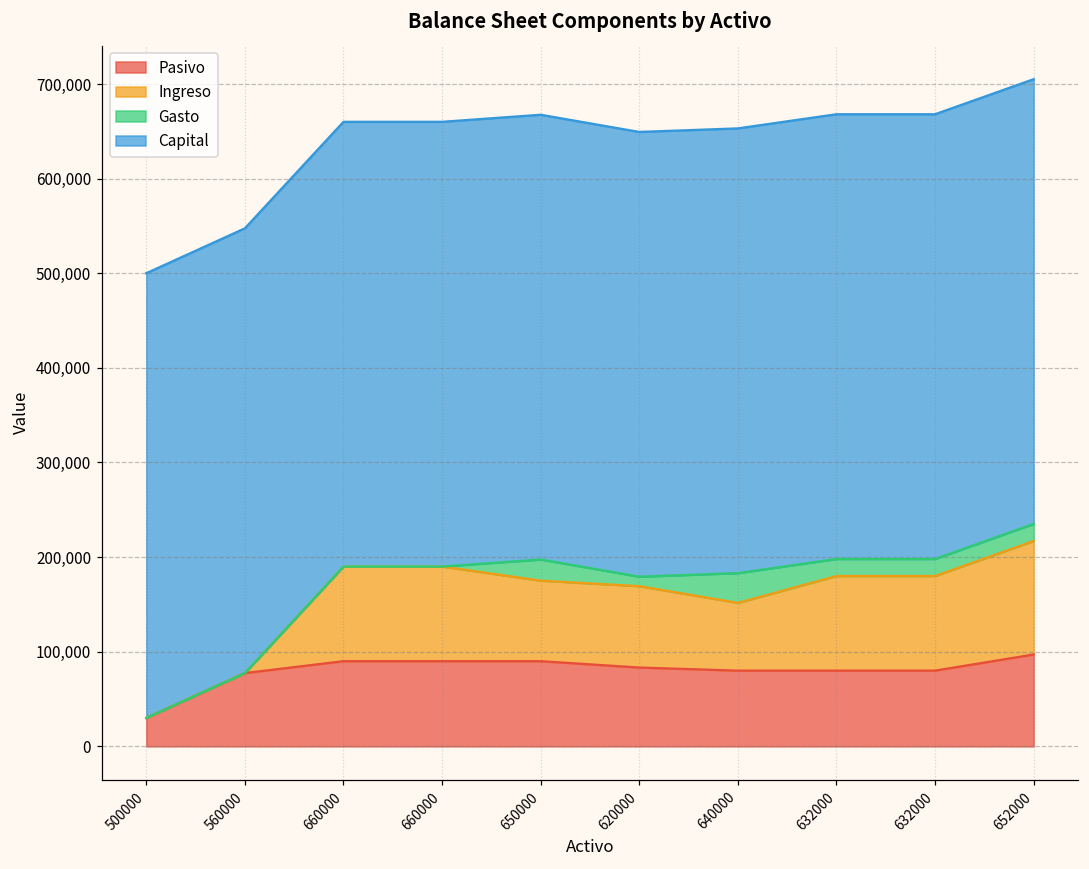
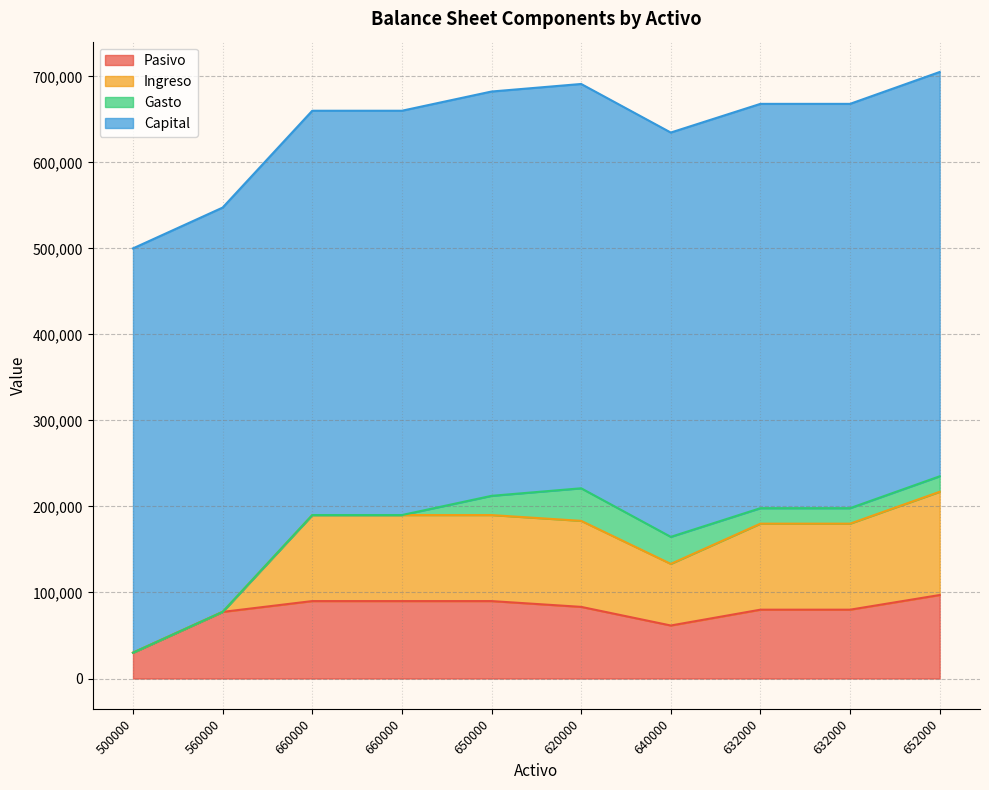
  {
    "Pasivo": {
      "650000": "90,000",
      "620000": "80,000",
-     "640000": "80,000",
+     "640000": "60,000",
      "652000": "100,000"
    },
    "Ingreso": {
-     "650000": "90,000",
-     "620000": "90,000",
+     "650000": "100,000",
+     "620000": "100,000",
      "640000": "70,000",
      "652000": "120,000"
    },
    "Gasto": {
      "650000": "20,000",
-     "620000": "10,000",
+     "620000": "40,000",
      "640000": "30,000",
      "652000": "20,000"
    },
    "Capital": {
      "500000": "470,000",
      "560000": "470,000",
      "650000": "470,000",
      "620000": "470,000",
      "640000": "470,000",
      "652000": "470,000"
    }
  }
